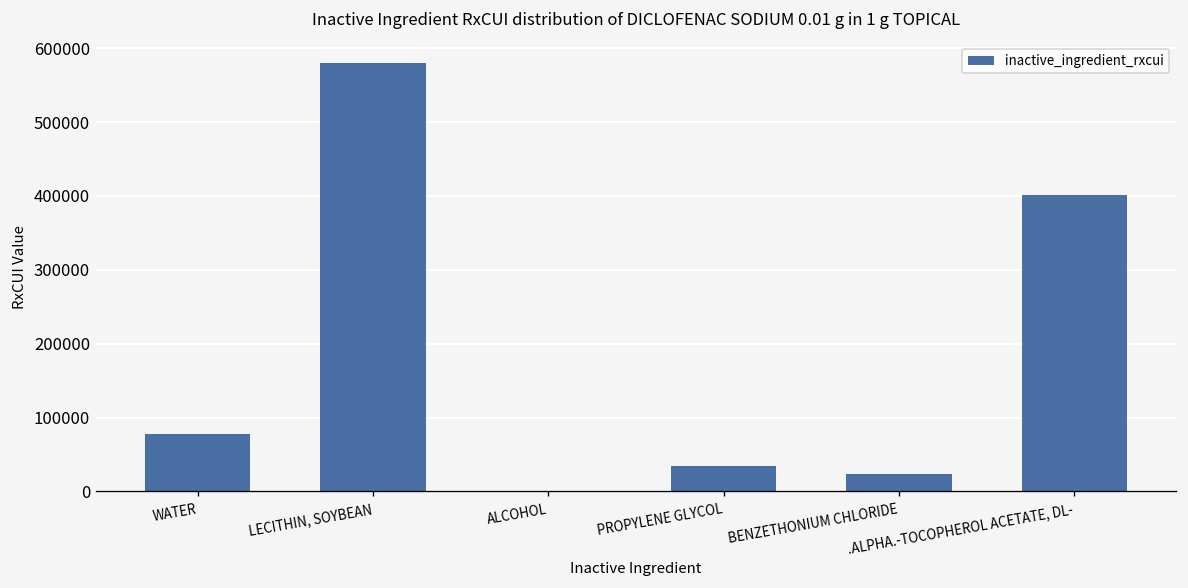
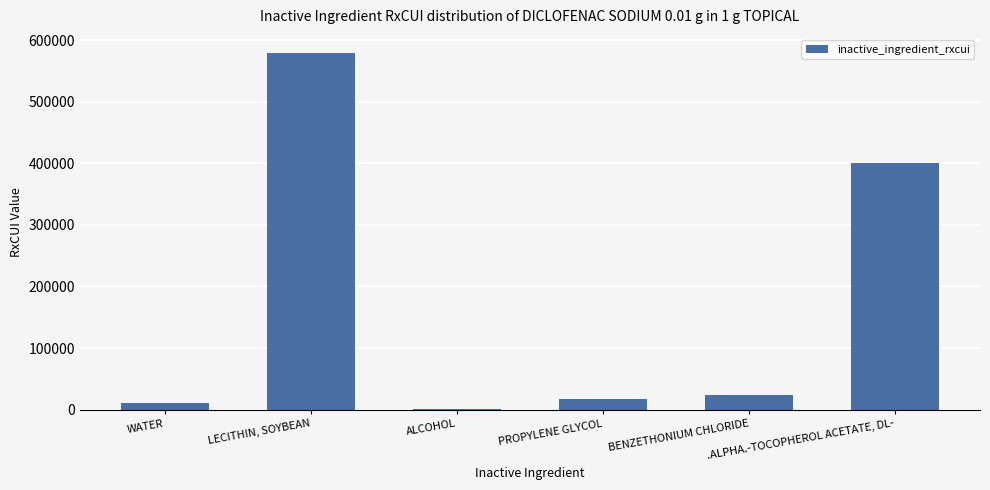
  {
-   "WATER": 80000,
+   "WATER": 10000,
    "LECITHIN, SOYBEAN": 580000,
-   "PROPYLENE GLYCOL": 30000,
+   "PROPYLENE GLYCOL": 20000,
    "BENZETHONIUM CHLORIDE": 20000,
    ".ALPHA.-TOCOPHEROL ACETATE, DL-": 400000
  }
